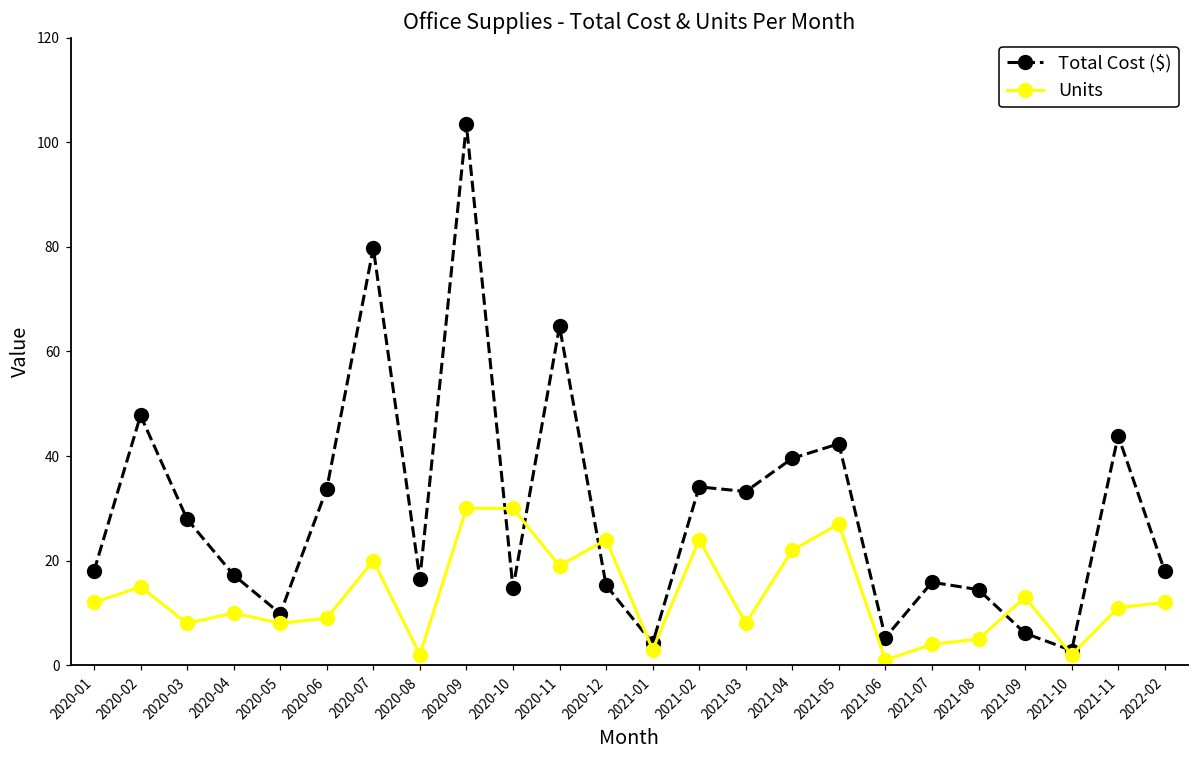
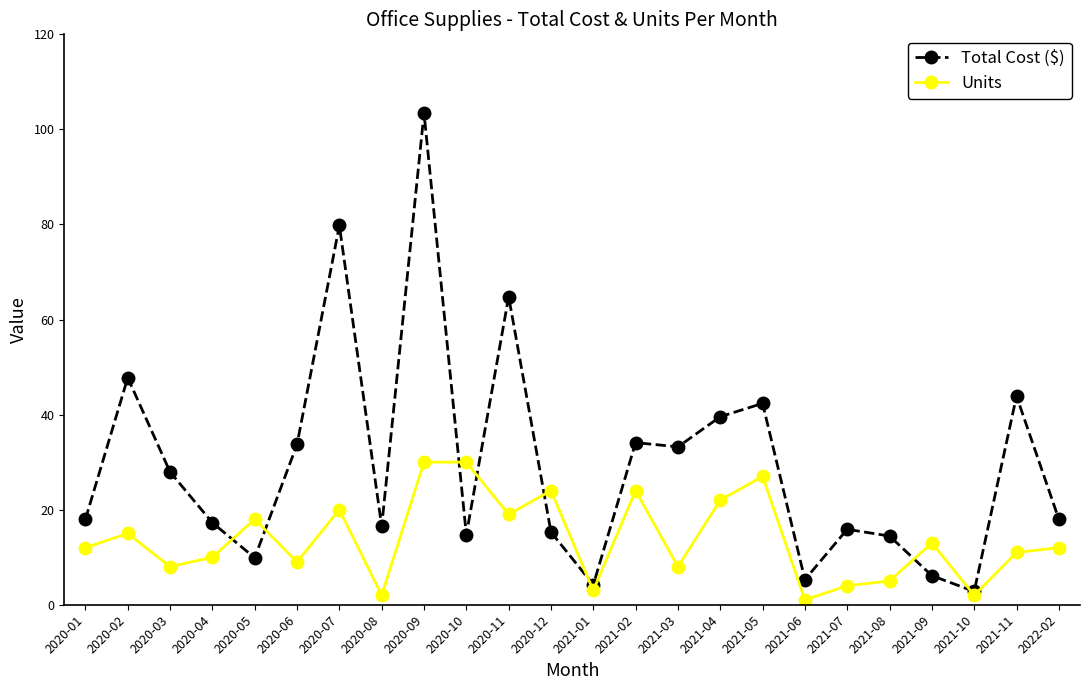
  {
    "Total Cost ($)": {
      "2020-01": 18,
      "2020-02": 48,
      "2020-03": 28,
      "2020-04": 17,
      "2020-05": 10,
      "2020-06": 34,
      "2020-07": 80,
      "2020-08": 17,
      "2020-09": 103,
      "2020-10": 15,
      "2020-11": 65,
      "2020-12": 15,
      "2021-01": 4,
      "2021-02": 34,
      "2021-03": 33,
      "2021-04": 40,
      "2021-05": 42,
      "2021-06": 5,
      "2021-07": 16,
      "2021-08": 14,
      "2021-09": 6,
      "2021-10": 3,
      "2021-11": 44,
      "2022-02": 18
    },
    "Units": {
      "2020-01": 12,
      "2020-02": 15,
      "2020-03": 8,
      "2020-04": 10,
-     "2020-05": 8,
+     "2020-05": 18,
      "2020-06": 9,
      "2020-07": 20,
      "2020-08": 2,
      "2020-09": 30,
      "2020-10": 30,
      "2020-11": 19,
      "2020-12": 24,
      "2021-01": 3,
      "2021-02": 24,
      "2021-03": 8,
      "2021-04": 22,
      "2021-05": 27,
      "2021-06": 1,
      "2021-07": 4,
      "2021-08": 5,
      "2021-09": 13,
      "2021-10": 2,
      "2021-11": 11,
      "2022-02": 12
    }
  }
